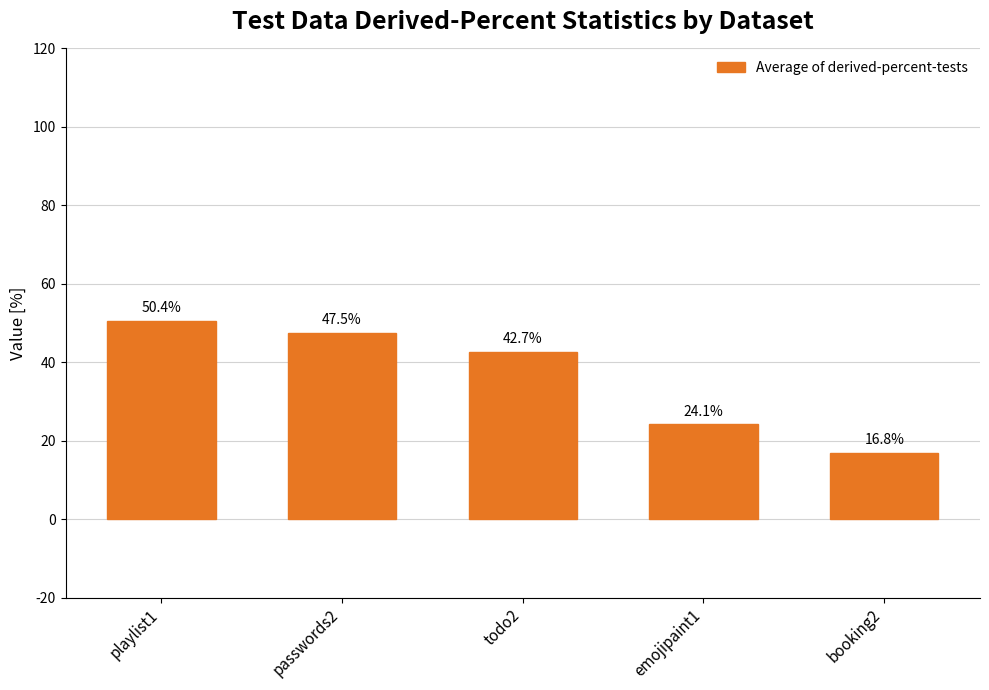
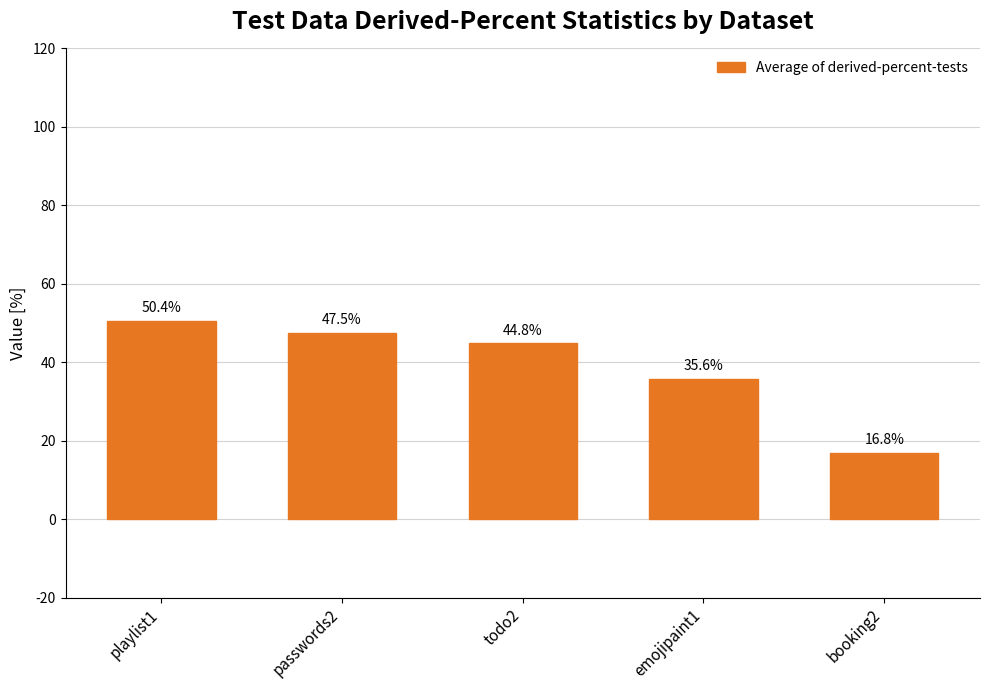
  {
    "playlist1": "50.4%",
    "passwords2": "47.5%",
-   "todo2": "42.7%",
-   "emojipaint1": "24.1%",
+   "todo2": "44.8%",
+   "emojipaint1": "35.6%",
    "booking2": "16.8%"
  }
